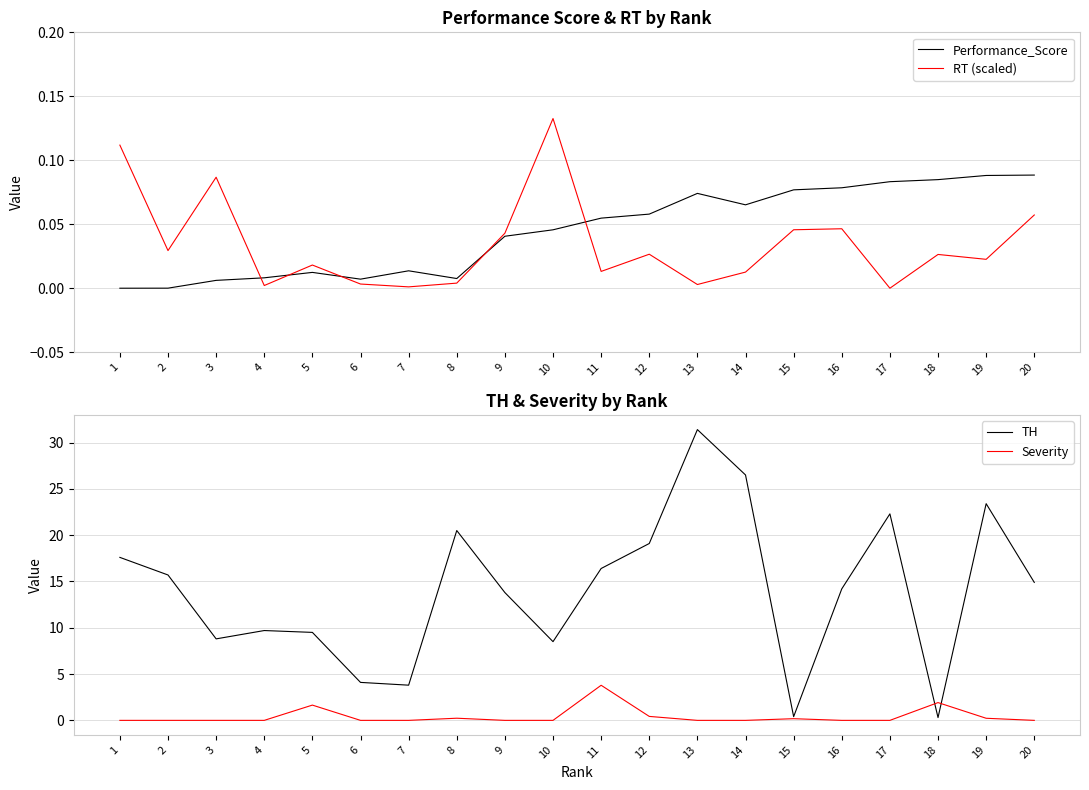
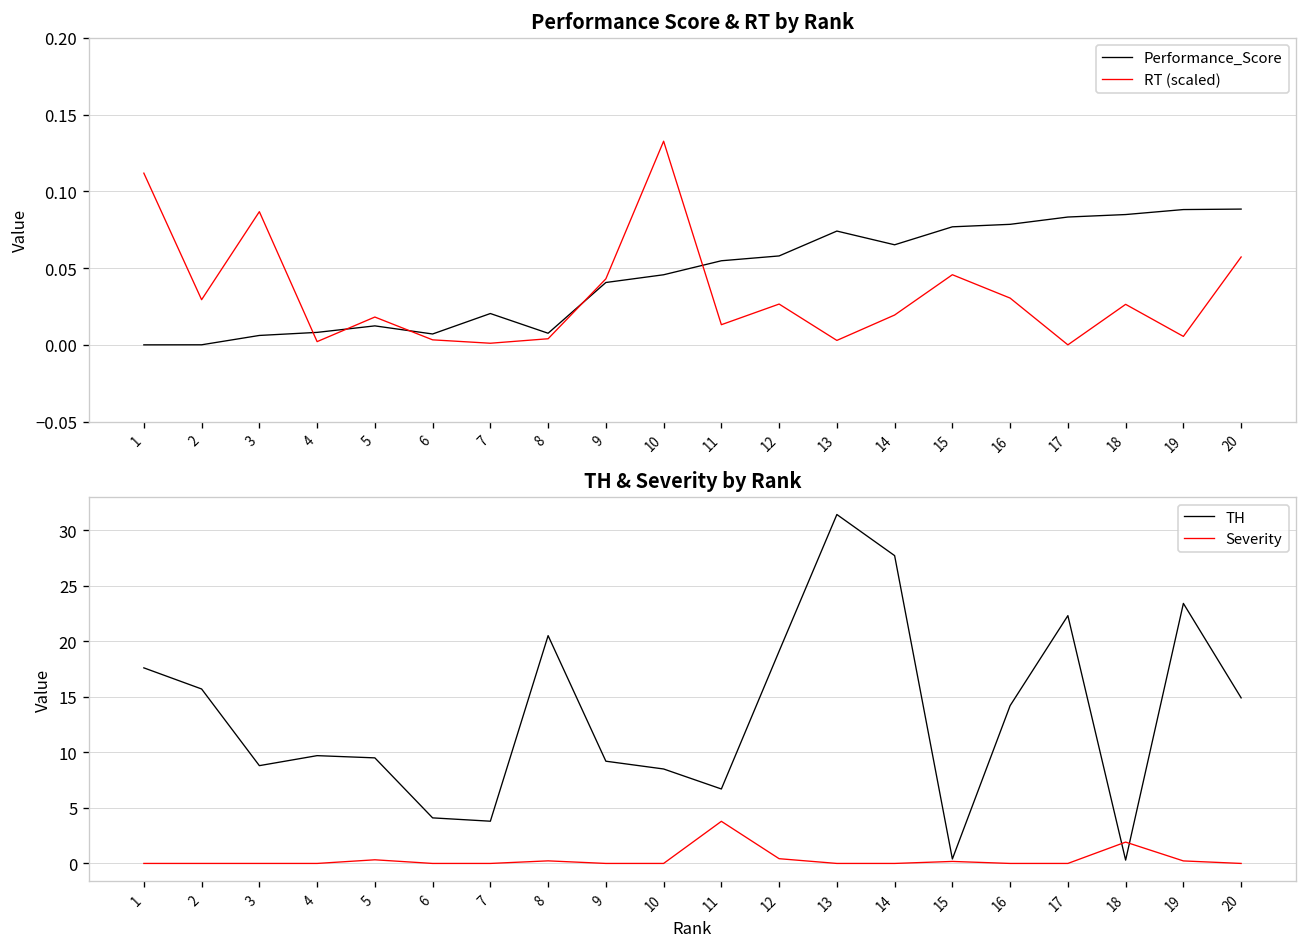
  {
    "Performance Score & RT by Rank": {
      "Performance_Score": {
        "1": 0.000,
        "2": 0.000,
        "3": 0.006,
        "4": 0.008,
        "5": 0.012,
        "6": 0.007,
-       "7": 0.014,
+       "7": 0.020,
        "8": 0.008,
        "9": 0.041,
        "10": 0.046,
        "11": 0.055,
        "12": 0.058,
        "13": 0.074,
        "14": 0.065,
        "15": 0.077,
        "16": 0.079,
        "17": 0.083,
        "18": 0.085,
        "19": 0.088,
        "20": 0.088
      },
      "RT (scaled)": {
        "1": 0.112,
        "2": 0.029,
        "3": 0.087,
        "4": 0.002,
        "5": 0.018,
        "6": 0.003,
        "7": 0.001,
        "8": 0.004,
        "9": 0.043,
        "10": 0.133,
        "11": 0.013,
        "12": 0.027,
        "13": 0.003,
-       "14": 0.013,
+       "14": 0.019,
        "15": 0.046,
-       "16": 0.046,
+       "16": 0.030,
        "17": 0.000,
        "18": 0.026,
-       "19": 0.023,
+       "19": 0.006,
        "20": 0.057
      }
    },
    "TH & Severity by Rank": {
      "TH": {
        "1": 18,
        "2": 16,
        "3": 9,
        "4": 10,
        "5": 10,
        "6": 4,
        "7": 4,
        "8": 21,
-       "9": 14,
+       "9": 9,
        "10": 9,
-       "11": 16,
+       "11": 7,
        "12": 19,
        "13": 31,
-       "14": 27,
+       "14": 28,
        "16": 14,
        "17": 22,
        "18": 0,
        "19": 23,
        "20": 15
      },
      "Severity": {
        "1": 0,
        "2": 0,
        "3": 0,
        "4": 0,
-       "5": 2,
+       "5": 0,
        "6": 0,
        "7": 0,
        "8": 0,
        "9": 0,
        "10": 0,
        "11": 4,
        "12": 0,
        "13": 0,
        "14": 0,
        "16": 0,
        "17": 0,
        "18": 2,
        "19": 0,
        "20": 0
      }
    }
  }
